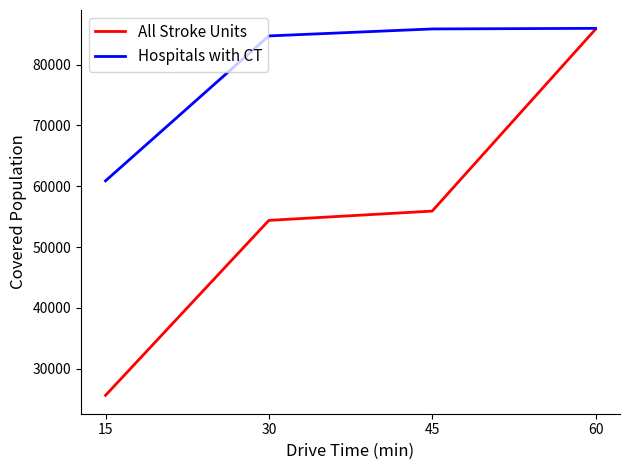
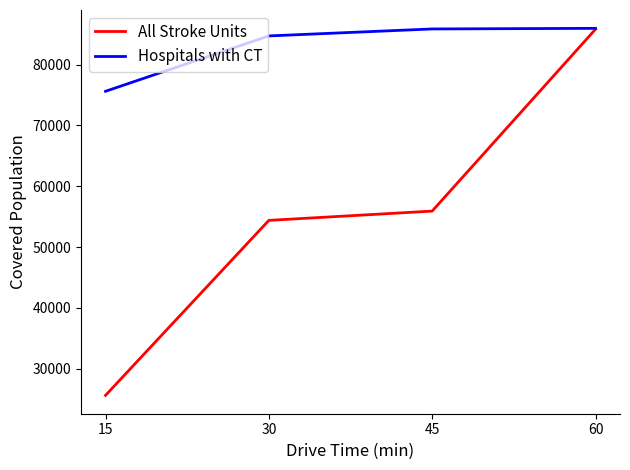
  {
    "All Stroke Units": {
      "15": 26000,
      "30": 54000,
      "45": 56000
    },
    "Hospitals with CT": {
-     "15": 61000,
+     "15": 76000,
      "30": 85000,
      "45": 86000
    }
  }
